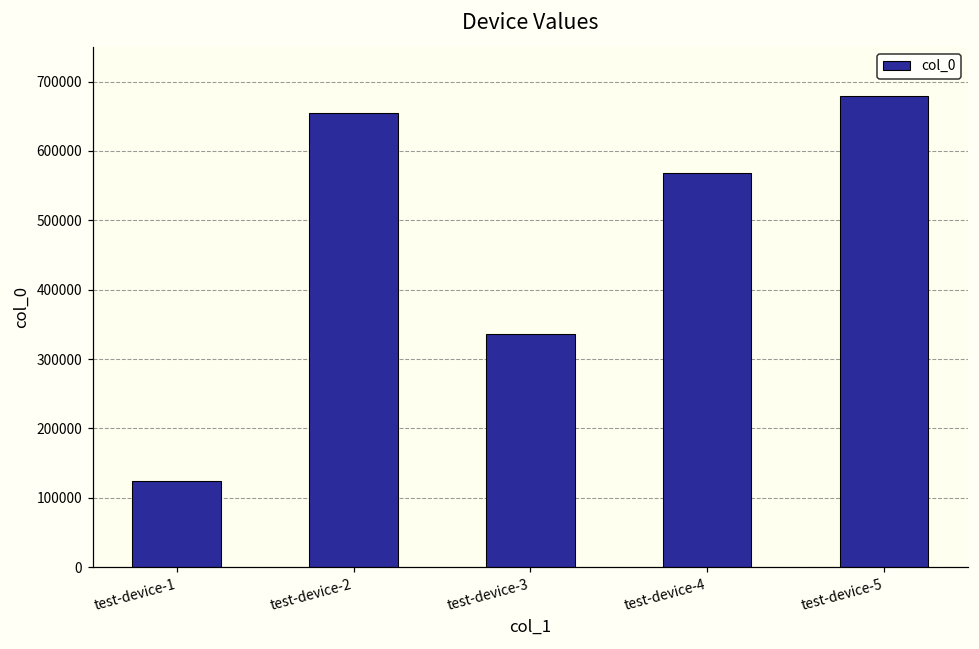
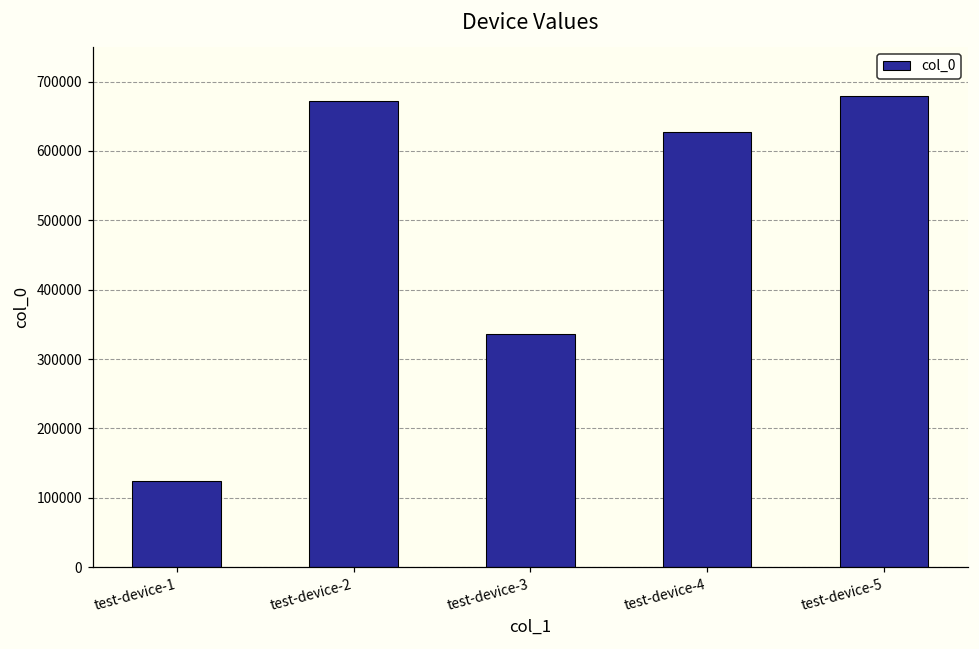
  {
    "test-device-1": 120000,
-   "test-device-2": 650000,
+   "test-device-2": 670000,
    "test-device-3": 340000,
-   "test-device-4": 570000,
+   "test-device-4": 630000,
    "test-device-5": 680000
  }
